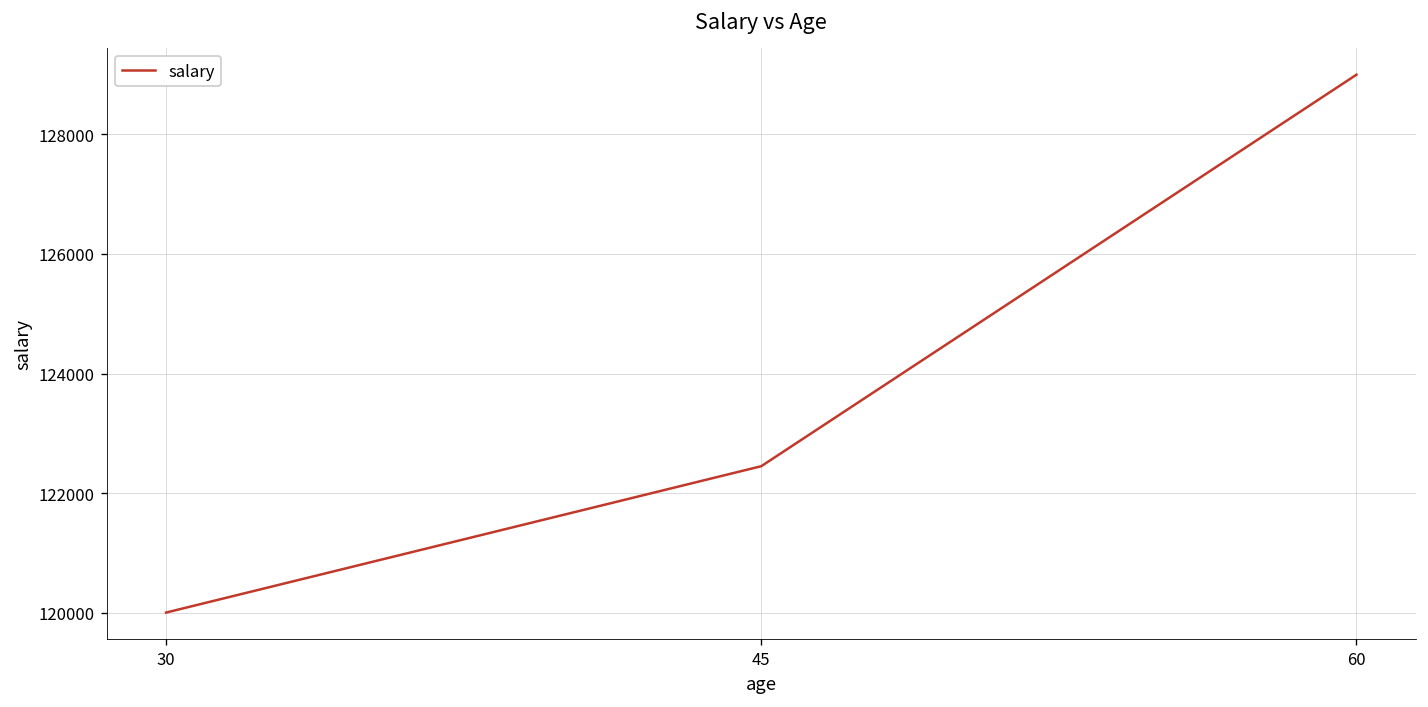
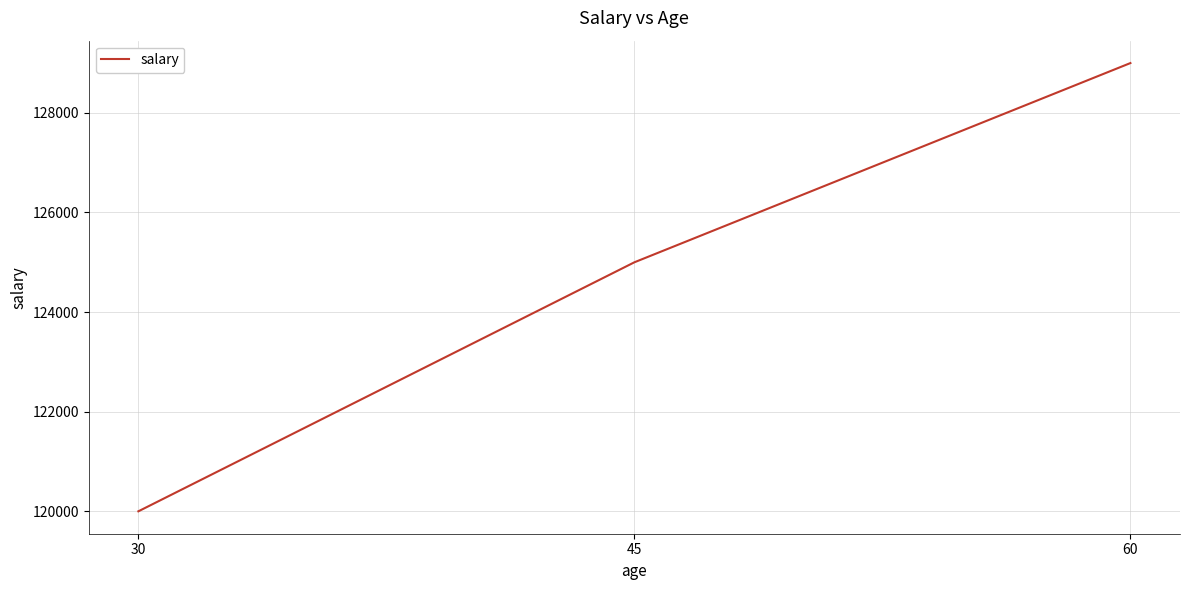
  {
    "30": 120000,
-   "45": 122400,
+   "45": 125000,
    "60": 129000
  }
